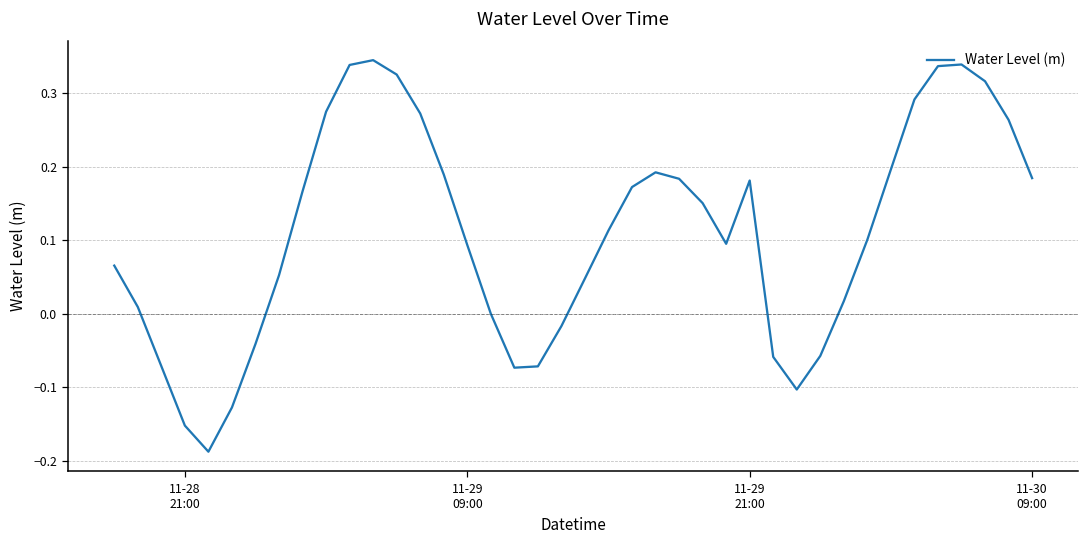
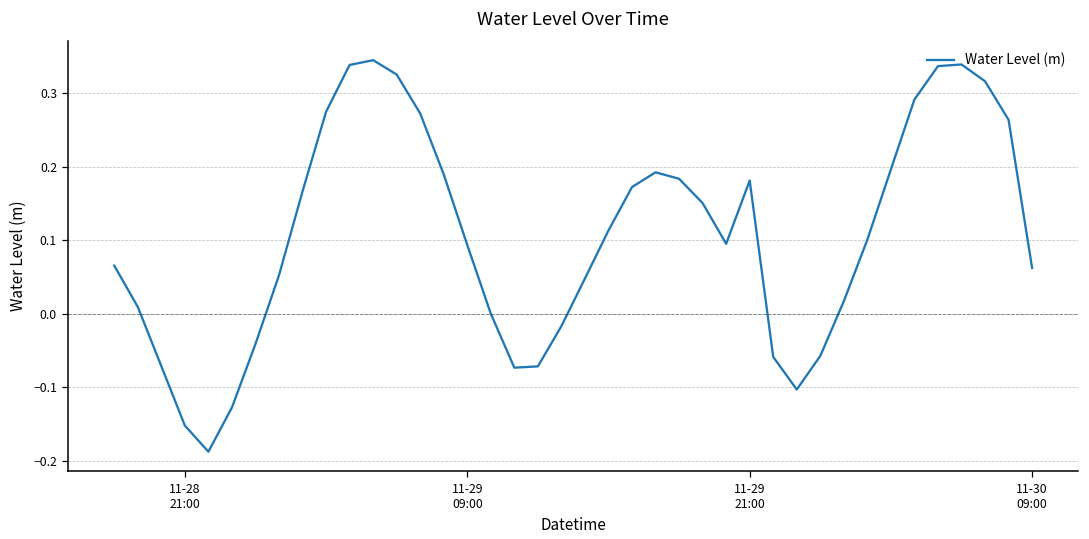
  {
    "11-28 21:00": -0.15,
    "11-29 09:00": 0.09,
    "11-29 21:00": 0.18,
-   "11-30 09:00": 0.18
+   "11-30 09:00": 0.06
  }
